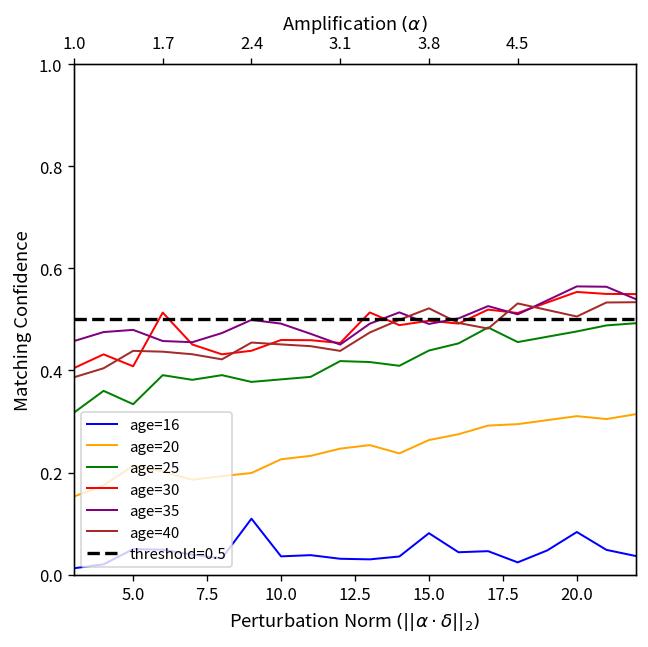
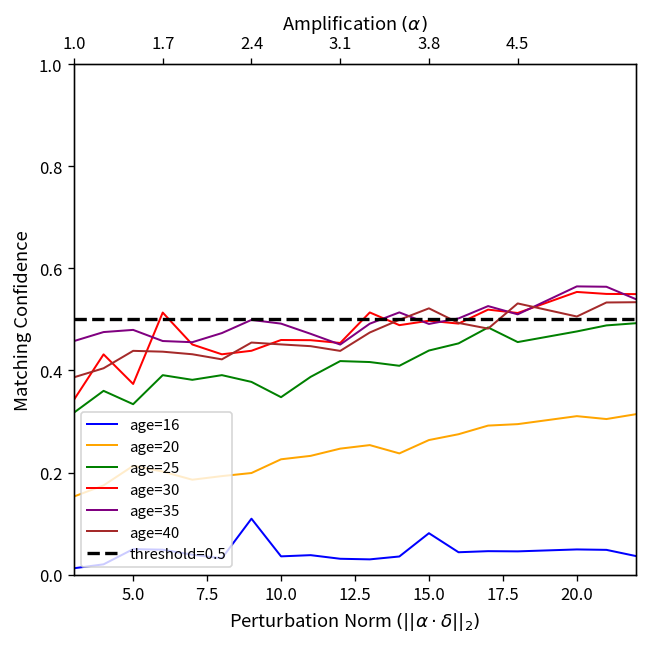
  {
    "age=16": {
      "1.0": 0.01,
      "2.4": 0.11,
      "10.0": 0.04,
      "3.1": 0.03,
      "15.0": 0.08,
-     "4.5": 0.02,
-     "20.0": 0.08
+     "4.5": 0.05,
+     "20.0": 0.05
    },
    "age=20": {
      "1.0": 0.15,
      "2.4": 0.20,
      "10.0": 0.23,
      "3.1": 0.25,
      "15.0": 0.26,
      "4.5": 0.29,
      "20.0": 0.31
    },
    "age=25": {
      "1.0": 0.32,
      "1.7": 0.39,
      "2.4": 0.38,
-     "10.0": 0.38,
+     "10.0": 0.35,
      "3.1": 0.42,
      "15.0": 0.44,
      "4.5": 0.46,
      "20.0": 0.48
    },
    "age=30": {
-     "1.0": 0.40,
-     "5.0": 0.41,
+     "1.0": 0.34,
+     "5.0": 0.37,
      "1.7": 0.51,
      "2.4": 0.44,
      "10.0": 0.46,
      "15.0": 0.50,
      "20.0": 0.55
    },
    "age=35": {
      "1.0": 0.46,
      "5.0": 0.48,
      "1.7": 0.46,
      "2.4": 0.50,
      "10.0": 0.49,
      "15.0": 0.49,
      "20.0": 0.56
    },
    "age=40": {
      "1.0": 0.39,
      "5.0": 0.44,
      "1.7": 0.44,
      "2.4": 0.45,
      "10.0": 0.45,
      "3.1": 0.44,
      "15.0": 0.52,
      "4.5": 0.53,
      "20.0": 0.51
    }
  }
